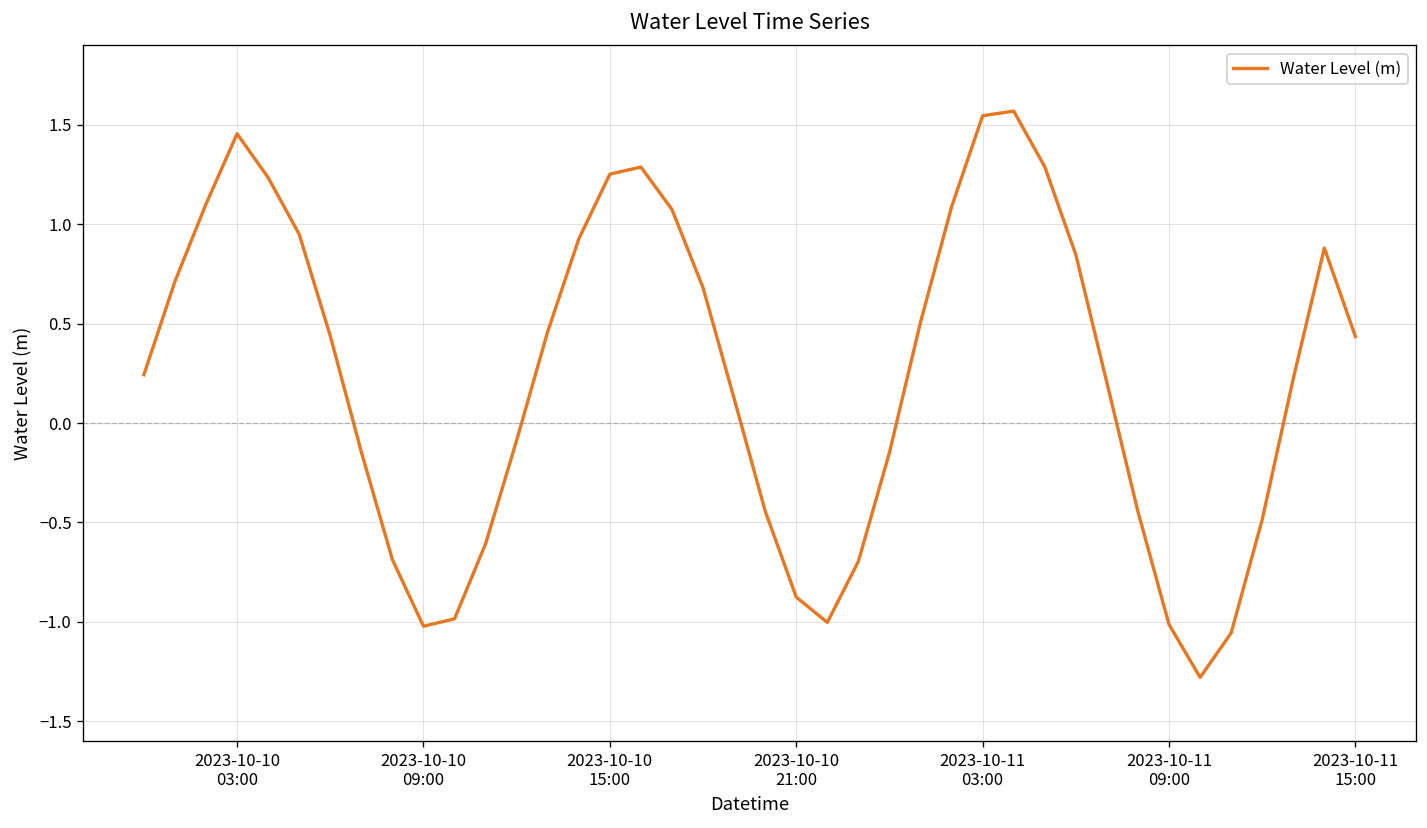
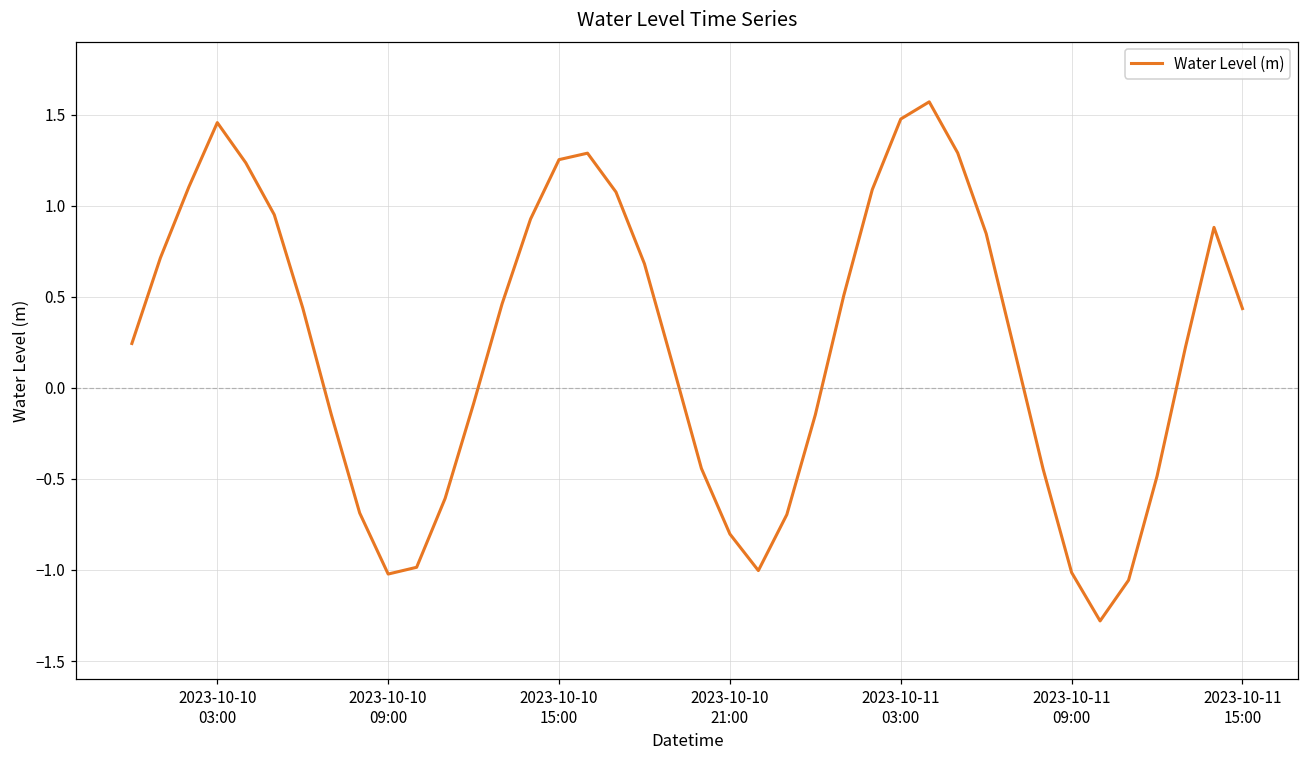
  {
    "2023-10-10 03:00": 1.46,
    "2023-10-10 09:00": -1.02,
    "2023-10-10 15:00": 1.25,
-   "2023-10-10 21:00": -0.88,
-   "2023-10-11 03:00": 1.55,
+   "2023-10-10 21:00": -0.80,
+   "2023-10-11 03:00": 1.48,
    "2023-10-11 09:00": -1.01,
    "2023-10-11 15:00": 0.43
  }
